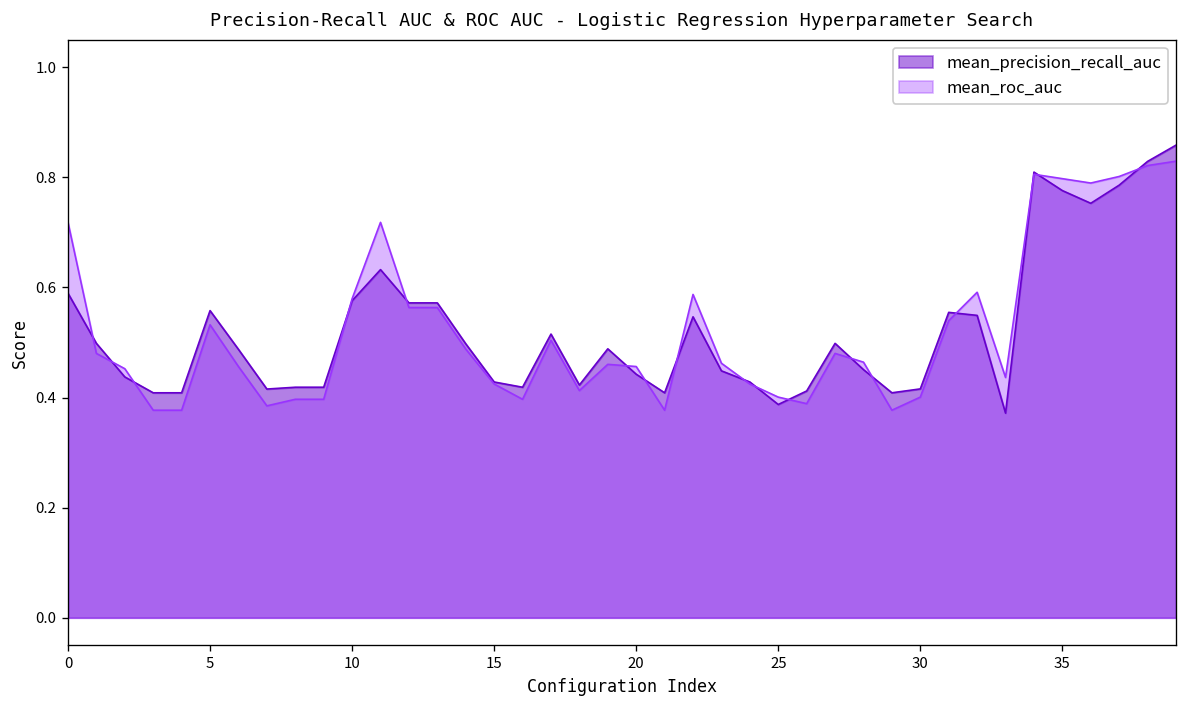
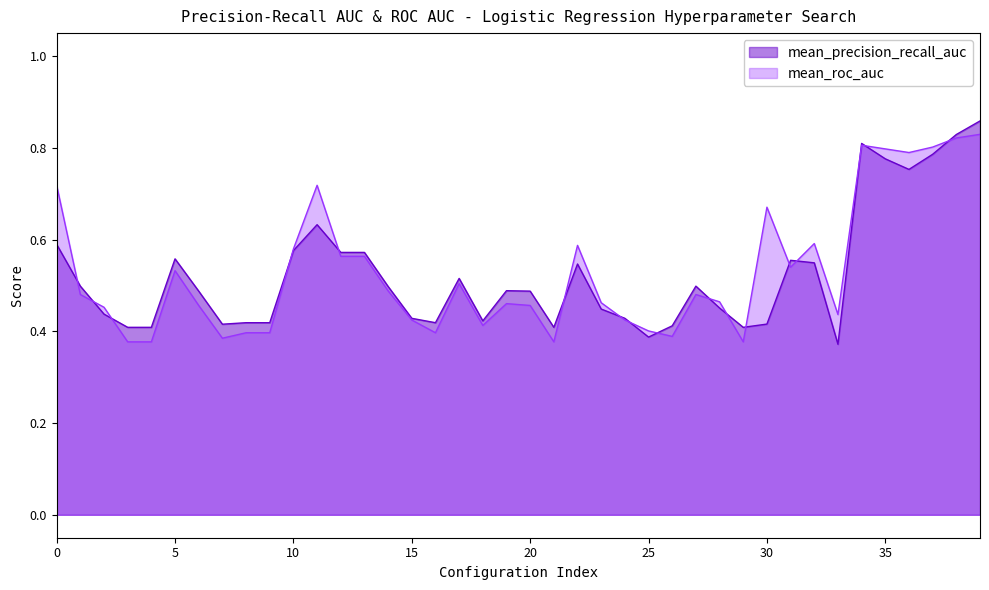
  {
    "mean_precision_recall_auc": {
      "0": 0.59,
      "5": 0.56,
-     "20": 0.44,
+     "20": 0.49,
      "25": 0.39,
      "30": 0.42,
      "35": 0.78
    },
    "mean_roc_auc": {
      "0": 0.72,
      "5": 0.53,
      "20": 0.46,
      "25": 0.40,
-     "30": 0.40,
+     "30": 0.67,
      "35": 0.80
    }
  }
